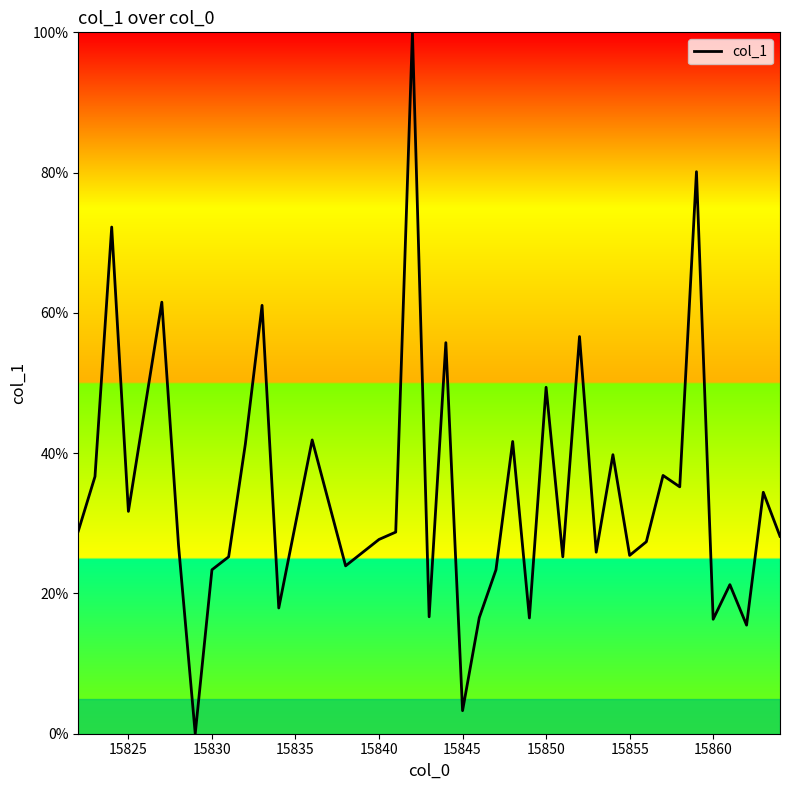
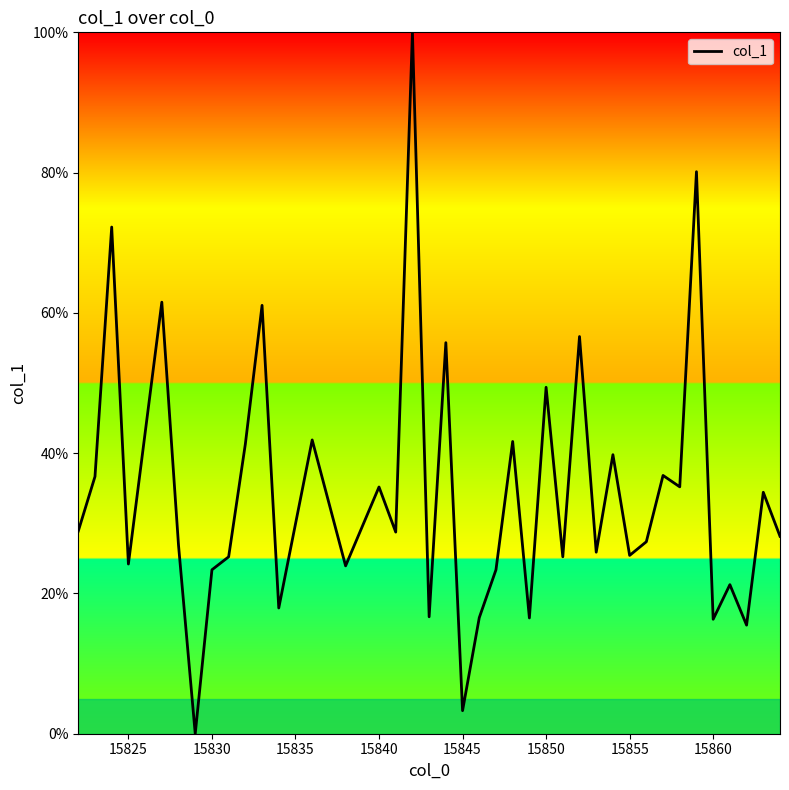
  {
-   "15825": "32%",
+   "15825": "24%",
    "15830": "23%",
-   "15840": "28%",
+   "15840": "35%",
    "15850": "49%",
    "15855": "25%",
    "15860": "16%"
  }
